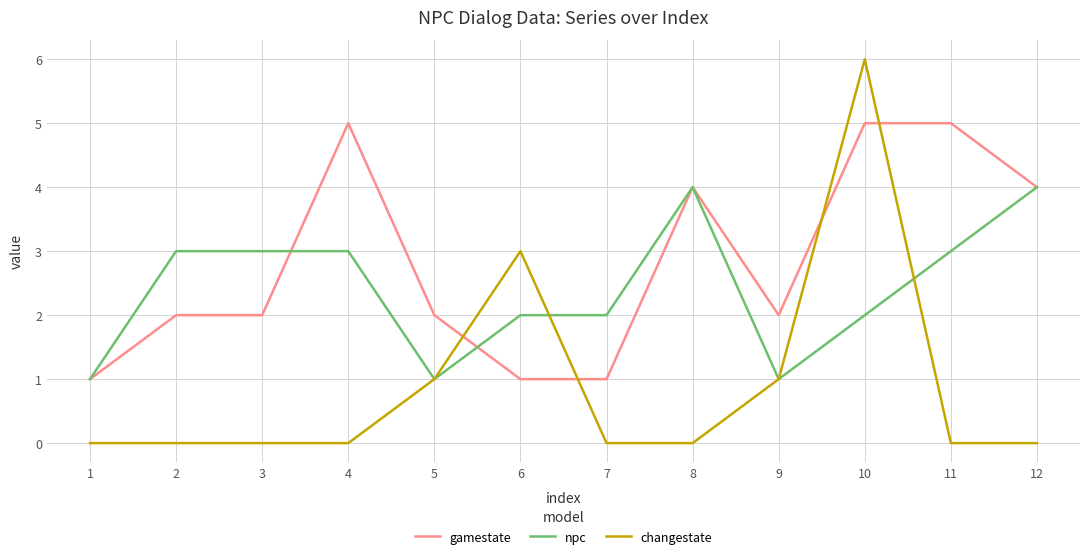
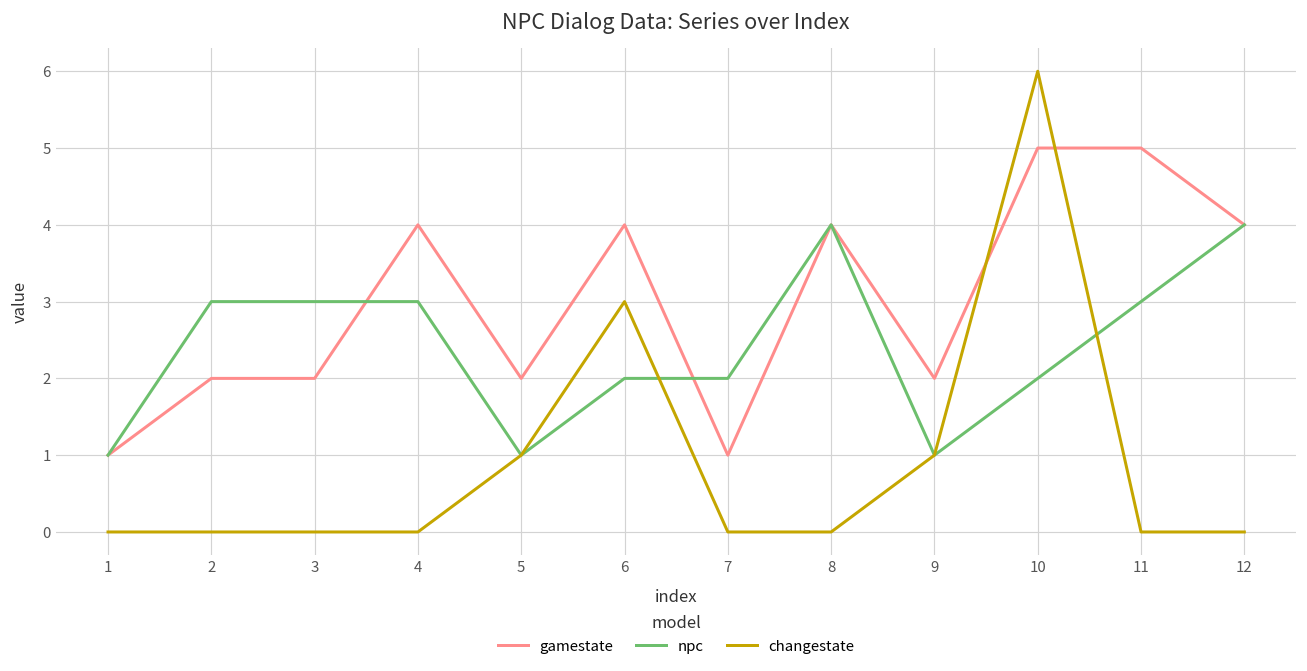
  {
    "gamestate": {
      "2": 2,
      "3": 2,
-     "4": 5,
+     "4": 4,
      "5": 2,
-     "6": 1,
+     "6": 4,
      "7": 1,
      "9": 2,
      "10": 5,
      "11": 5
    },
    "npc": {
      "2": 3,
      "3": 3,
      "4": 3,
      "6": 2,
      "7": 2,
      "10": 2,
      "11": 3
    },
    "changestate": {
      "1": 0,
      "2": 0,
      "3": 0,
      "4": 0,
      "6": 3,
      "7": 0,
      "8": 0,
      "10": 6,
      "11": 0,
      "12": 0
    }
  }
